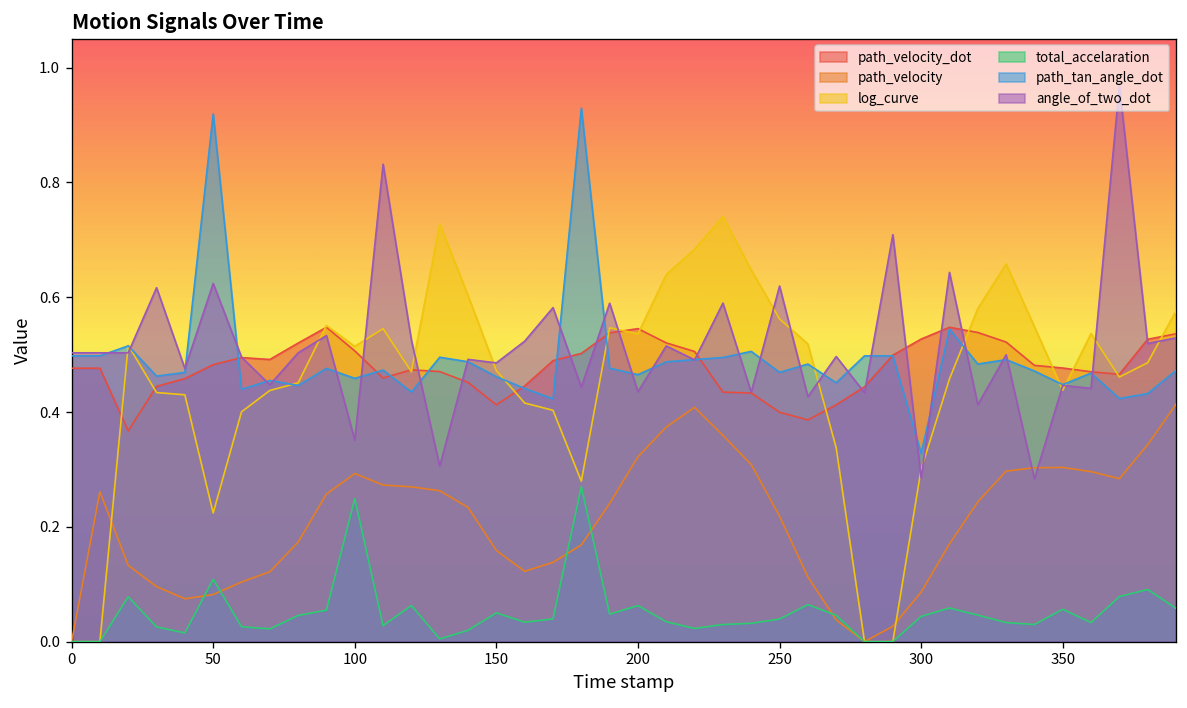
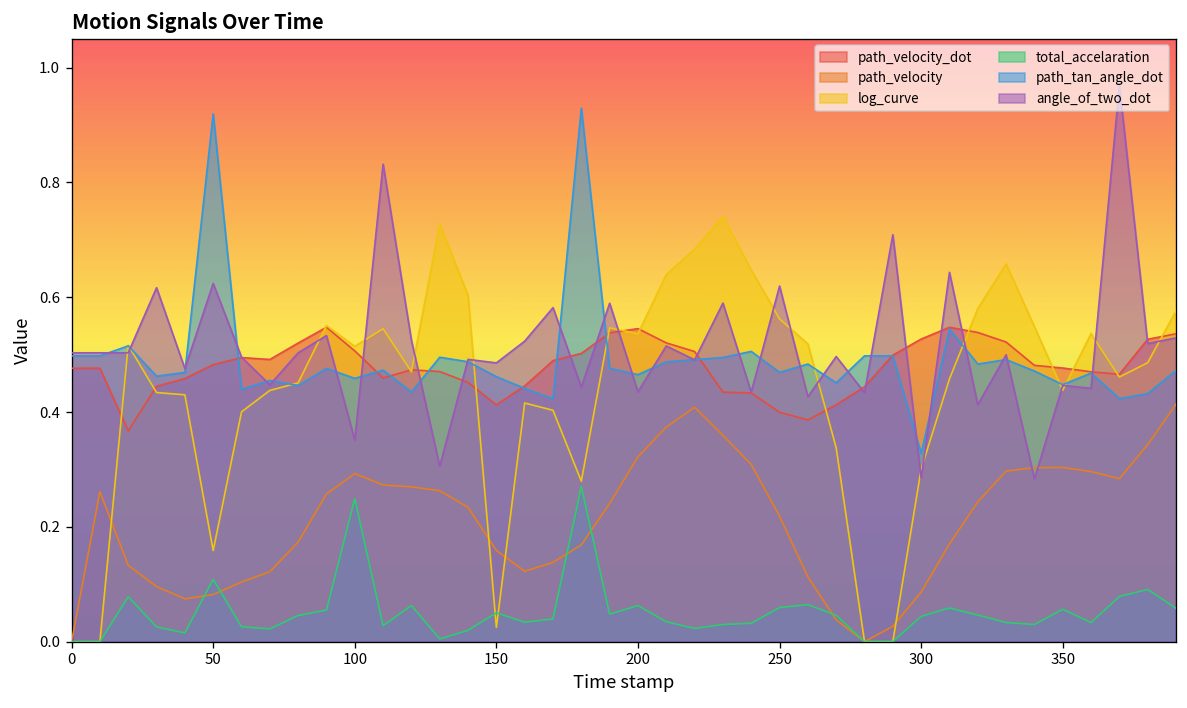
  {
    "log_curve": {
-     "50": 0.22,
+     "50": 0.16,
      "100": 0.51,
-     "150": 0.47,
+     "150": 0.02,
      "200": 0.54,
      "250": 0.56,
      "300": 0.30,
      "350": 0.44
    },
    "total_accelaration": {
      "50": 0.11,
      "100": 0.25,
      "150": 0.05,
      "200": 0.06,
-     "250": 0.04,
+     "250": 0.06,
      "300": 0.04,
      "350": 0.06
    },
    "path_tan_angle_dot": {
      "50": 0.92,
      "100": 0.46,
      "150": 0.46,
      "200": 0.47,
      "250": 0.47,
      "300": 0.33
    },
    "angle_of_two_dot": {
      "50": 0.62,
      "100": 0.35,
      "150": 0.49,
      "200": 0.44,
      "250": 0.62,
      "300": 0.28
    }
  }
